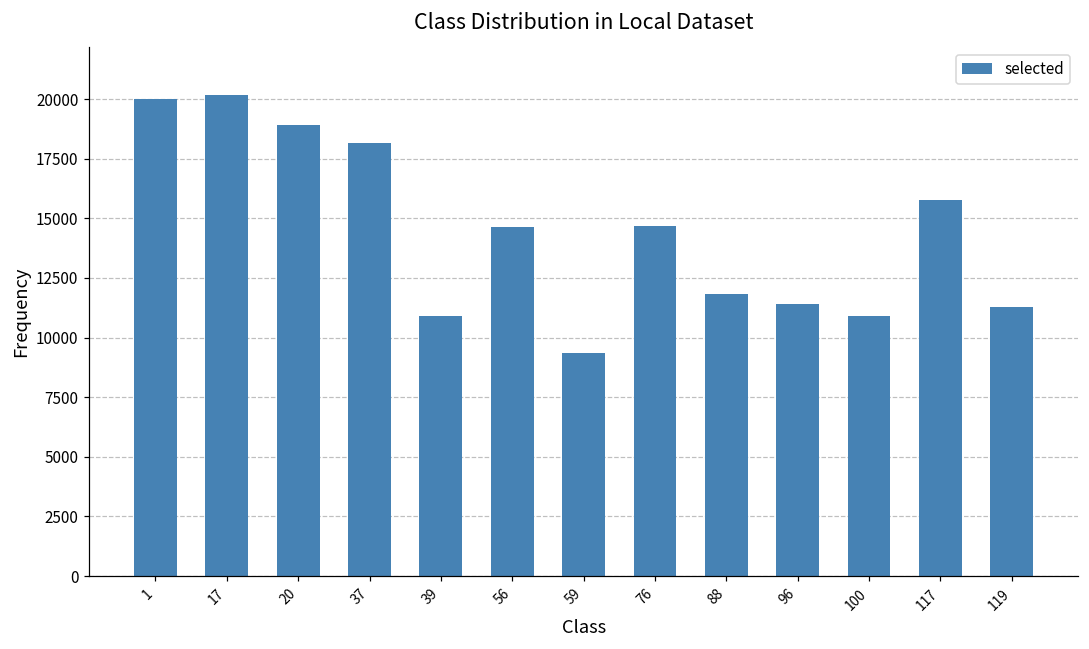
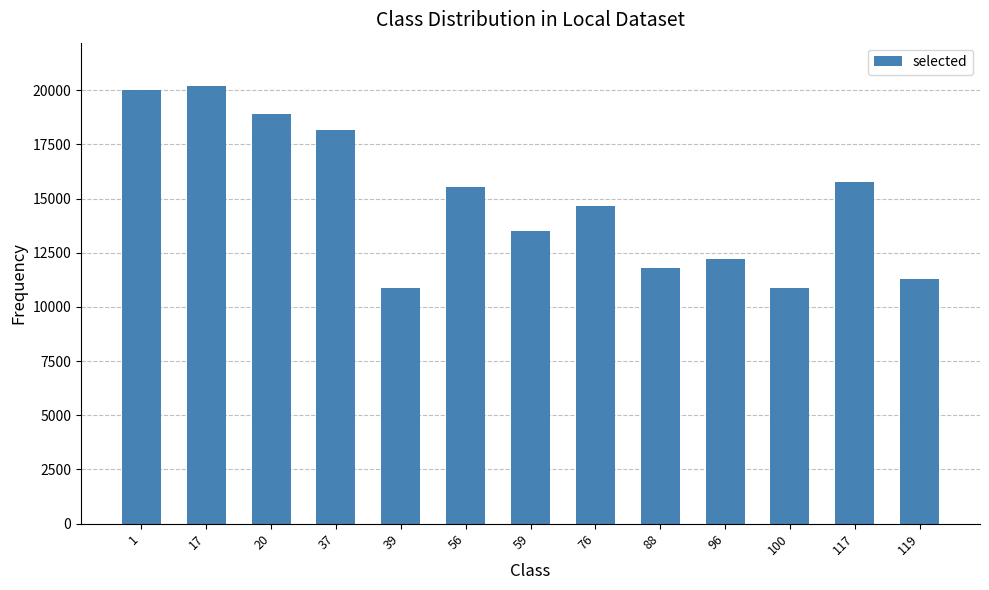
  {
    "1": 20000,
    "17": 20200,
    "20": 18900,
    "37": 18200,
    "39": 10900,
-   "56": 14600,
-   "59": 9400,
+   "56": 15500,
+   "59": 13500,
    "76": 14700,
    "88": 11800,
-   "96": 11400,
+   "96": 12200,
    "100": 10900,
    "117": 15800,
    "119": 11300
  }
